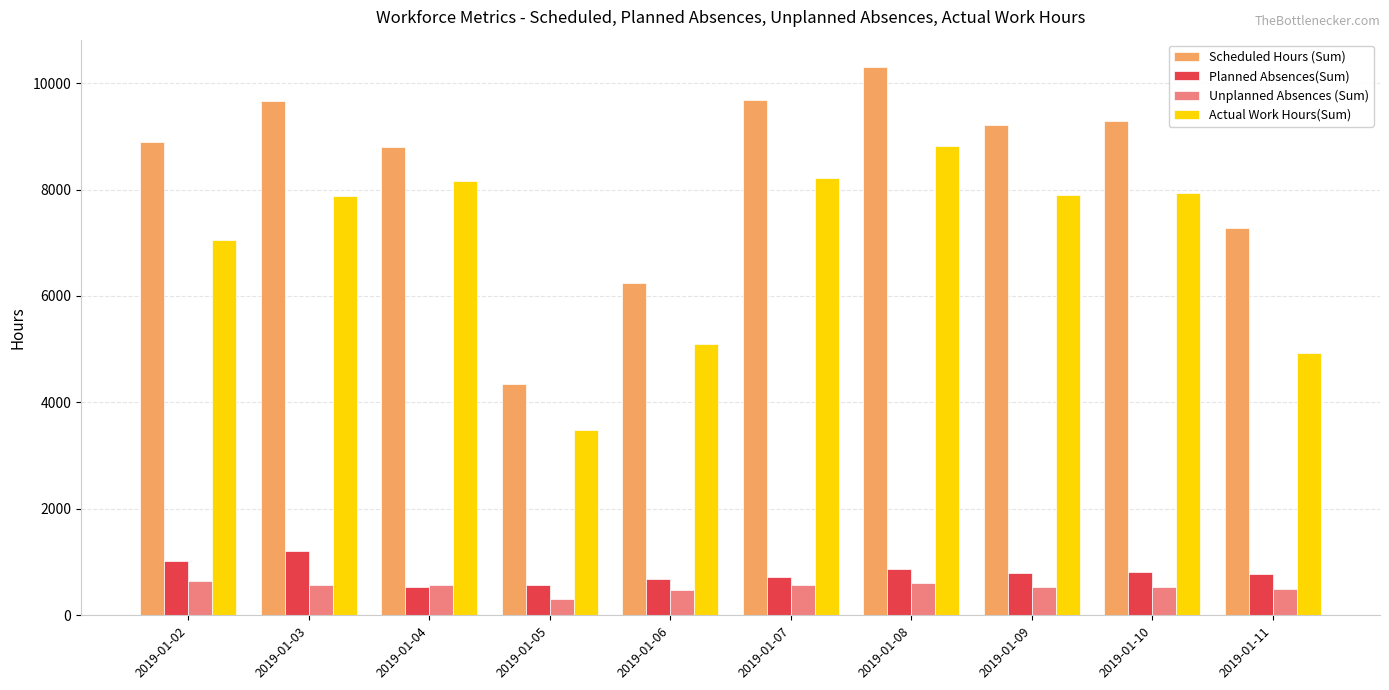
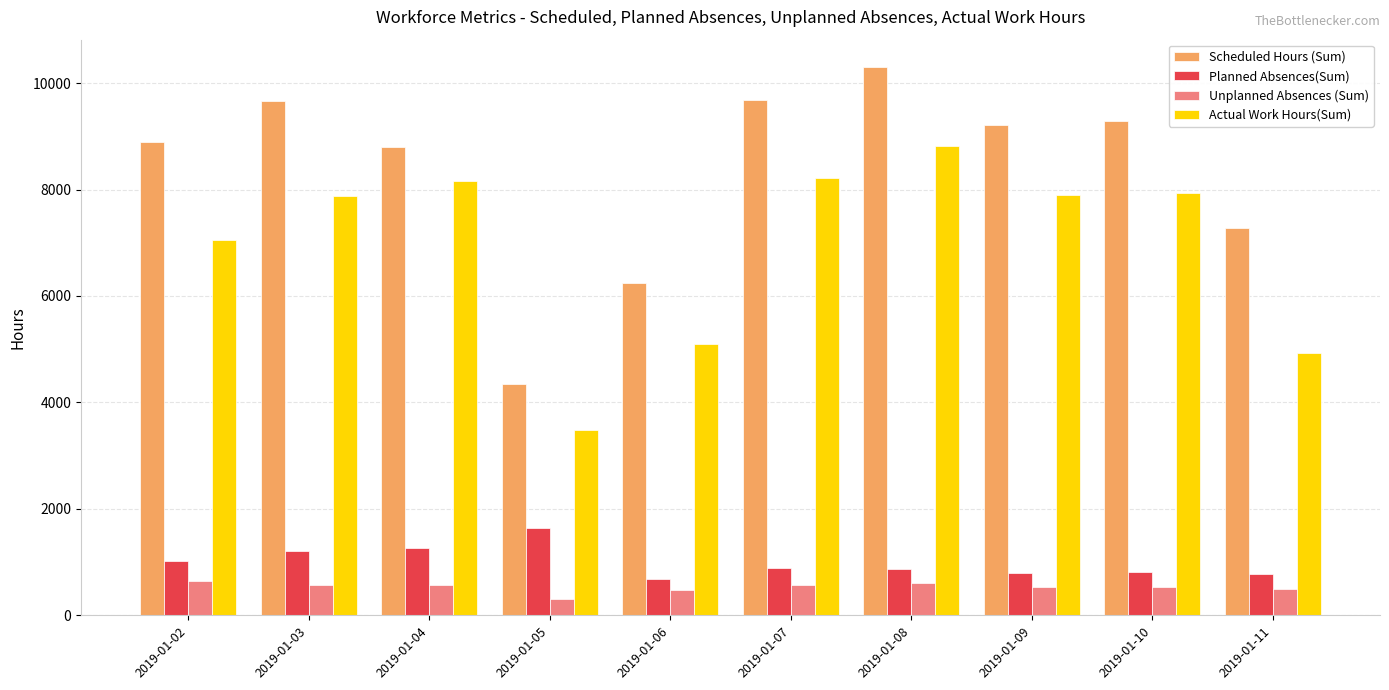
  {
    "Planned Absences(Sum)": {
      "2019-01-02": 1000,
      "2019-01-03": 1200,
-     "2019-01-04": 500,
-     "2019-01-05": 600,
+     "2019-01-04": 1300,
+     "2019-01-05": 1600,
      "2019-01-06": 700,
-     "2019-01-07": 700,
+     "2019-01-07": 900,
      "2019-01-08": 900,
      "2019-01-09": 800,
      "2019-01-10": 800,
      "2019-01-11": 800
    },
    "Actual Work Hours(Sum)": {
      "2019-01-02": 7000,
      "2019-01-03": 7900,
      "2019-01-04": 8200,
      "2019-01-05": 3500,
      "2019-01-06": 5100,
      "2019-01-07": 8200,
      "2019-01-08": 8800,
      "2019-01-09": 7900,
      "2019-01-10": 7900,
      "2019-01-11": 4900
    }
  }
